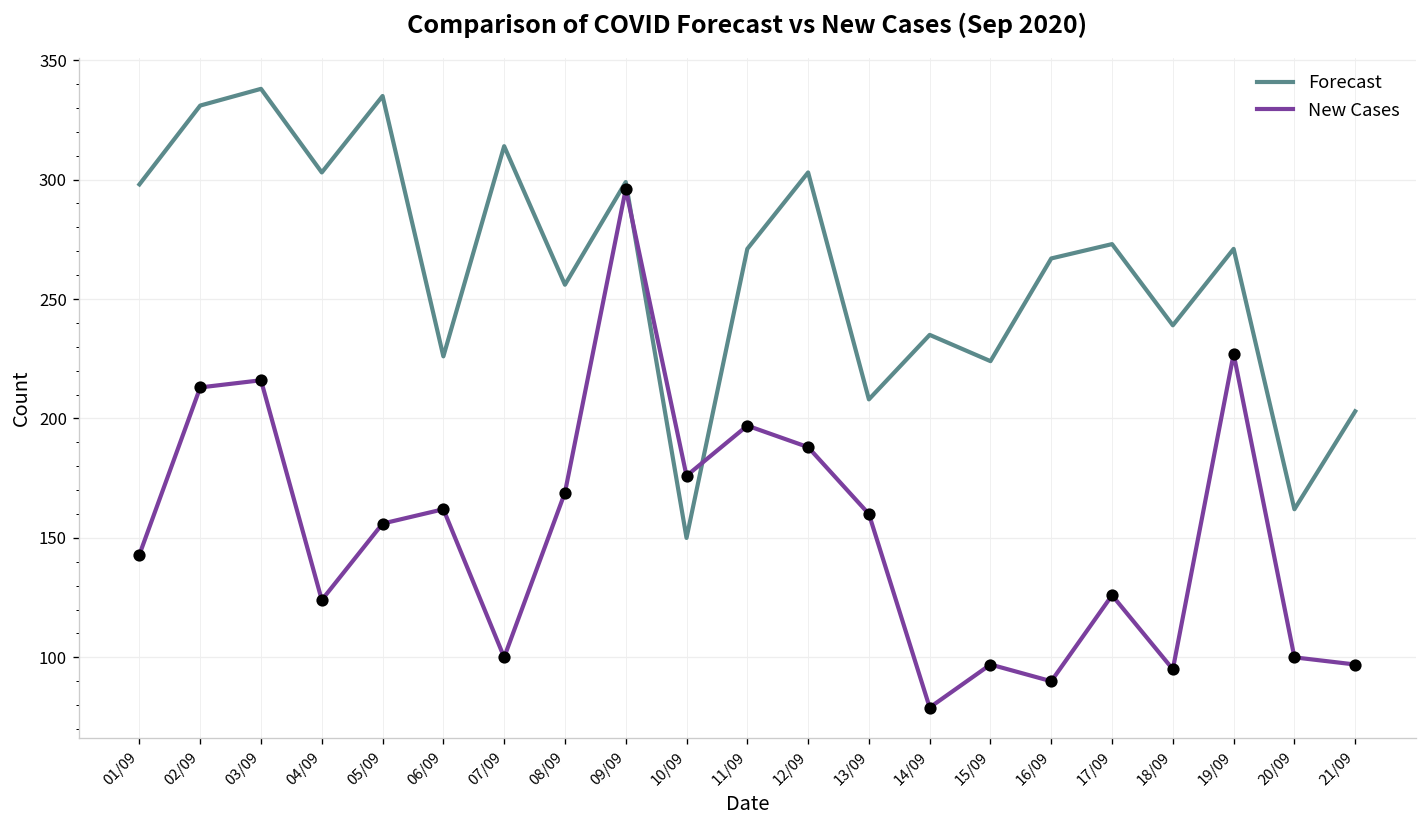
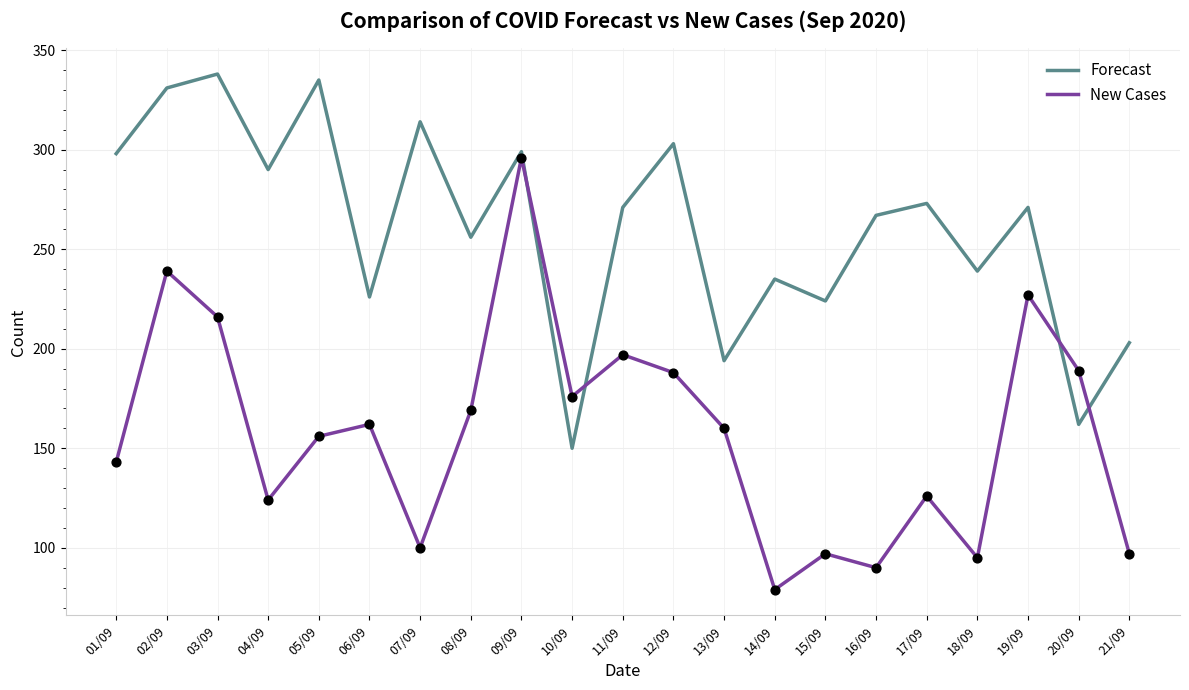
  {
    "Forecast": {
      "01/09": 298,
      "02/09": 331,
      "03/09": 338,
-     "04/09": 303,
+     "04/09": 290,
      "05/09": 335,
      "06/09": 226,
      "07/09": 314,
      "08/09": 256,
      "09/09": 299,
      "10/09": 150,
      "11/09": 271,
      "12/09": 303,
-     "13/09": 208,
+     "13/09": 194,
      "14/09": 235,
      "15/09": 224,
      "16/09": 267,
      "17/09": 273,
      "18/09": 239,
      "19/09": 271,
      "20/09": 162,
      "21/09": 203
    },
    "New Cases": {
      "01/09": 143,
-     "02/09": 213,
+     "02/09": 239,
      "03/09": 216,
      "04/09": 124,
      "05/09": 156,
      "06/09": 162,
      "07/09": 100,
      "08/09": 169,
      "09/09": 296,
      "10/09": 176,
      "11/09": 197,
      "12/09": 188,
      "13/09": 160,
      "14/09": 79,
      "15/09": 97,
      "16/09": 90,
      "17/09": 126,
      "18/09": 95,
      "19/09": 227,
-     "20/09": 100,
+     "20/09": 189,
      "21/09": 97
    }
  }
